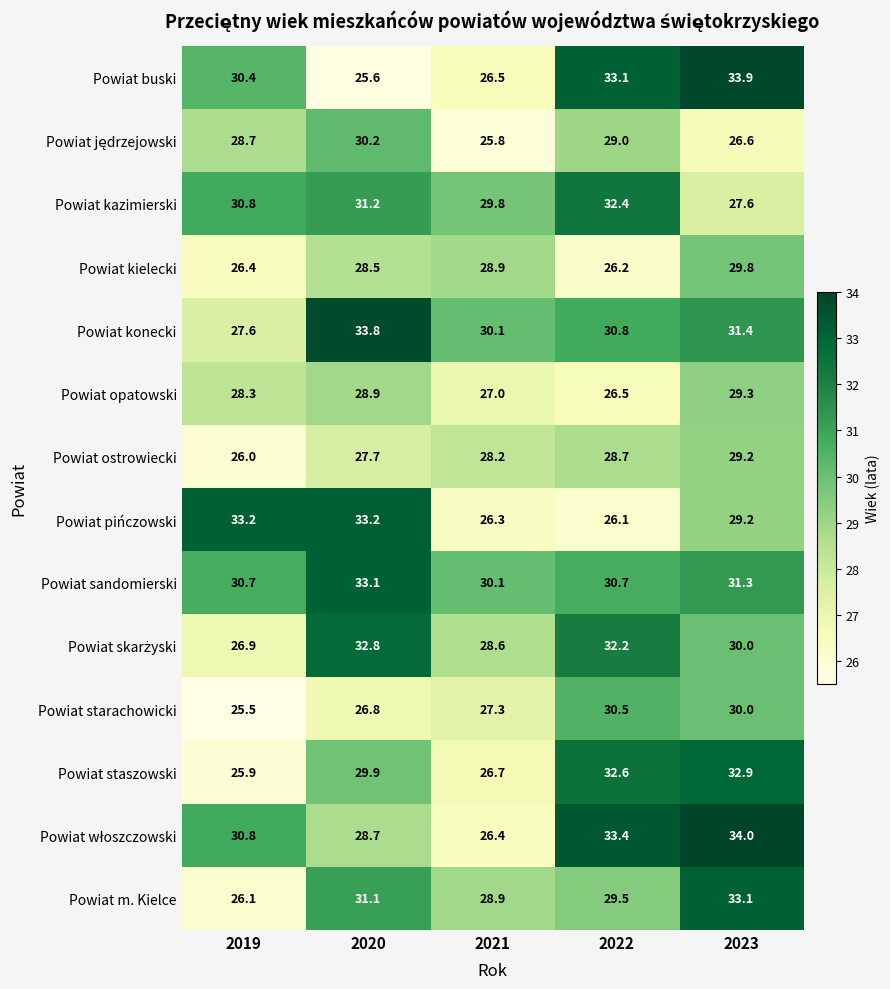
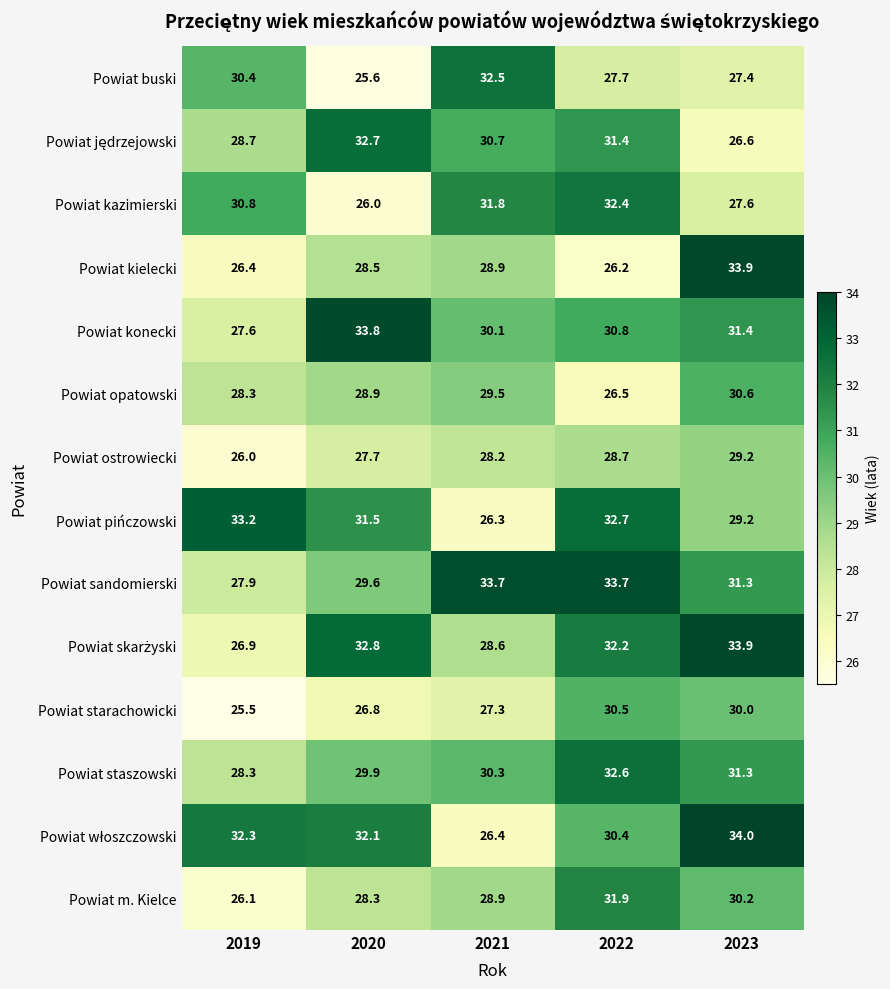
  {
    "Powiat buski": {
      "2019": 30.4,
      "2020": 25.6,
-     "2021": 26.5,
-     "2022": 33.1,
-     "2023": 33.9
+     "2021": 32.5,
+     "2022": 27.7,
+     "2023": 27.4
    },
    "Powiat jędrzejowski": {
      "2019": 28.7,
-     "2020": 30.2,
-     "2021": 25.8,
-     "2022": 29.0,
+     "2020": 32.7,
+     "2021": 30.7,
+     "2022": 31.4,
      "2023": 26.6
    },
    "Powiat kazimierski": {
      "2019": 30.8,
-     "2020": 31.2,
-     "2021": 29.8,
+     "2020": 26.0,
+     "2021": 31.8,
      "2022": 32.4,
      "2023": 27.6
    },
    "Powiat kielecki": {
      "2019": 26.4,
      "2020": 28.5,
      "2021": 28.9,
      "2022": 26.2,
-     "2023": 29.8
+     "2023": 33.9
    },
    "Powiat konecki": {
      "2019": 27.6,
      "2020": 33.8,
      "2021": 30.1,
      "2022": 30.8,
      "2023": 31.4
    },
    "Powiat opatowski": {
      "2019": 28.3,
      "2020": 28.9,
-     "2021": 27.0,
+     "2021": 29.5,
      "2022": 26.5,
-     "2023": 29.3
+     "2023": 30.6
    },
    "Powiat ostrowiecki": {
      "2019": 26.0,
      "2020": 27.7,
      "2021": 28.2,
      "2022": 28.7,
      "2023": 29.2
    },
    "Powiat pińczowski": {
      "2019": 33.2,
-     "2020": 33.2,
+     "2020": 31.5,
      "2021": 26.3,
-     "2022": 26.1,
+     "2022": 32.7,
      "2023": 29.2
    },
    "Powiat sandomierski": {
-     "2019": 30.7,
-     "2020": 33.1,
-     "2021": 30.1,
-     "2022": 30.7,
+     "2019": 27.9,
+     "2020": 29.6,
+     "2021": 33.7,
+     "2022": 33.7,
      "2023": 31.3
    },
    "Powiat skarżyski": {
      "2019": 26.9,
      "2020": 32.8,
      "2021": 28.6,
      "2022": 32.2,
-     "2023": 30.0
+     "2023": 33.9
    },
    "Powiat starachowicki": {
      "2019": 25.5,
      "2020": 26.8,
      "2021": 27.3,
      "2022": 30.5,
      "2023": 30.0
    },
    "Powiat staszowski": {
-     "2019": 25.9,
+     "2019": 28.3,
      "2020": 29.9,
-     "2021": 26.7,
+     "2021": 30.3,
      "2022": 32.6,
-     "2023": 32.9
+     "2023": 31.3
    },
    "Powiat włoszczowski": {
-     "2019": 30.8,
-     "2020": 28.7,
+     "2019": 32.3,
+     "2020": 32.1,
      "2021": 26.4,
-     "2022": 33.4,
+     "2022": 30.4,
      "2023": 34.0
    },
    "Powiat m. Kielce": {
      "2019": 26.1,
-     "2020": 31.1,
+     "2020": 28.3,
      "2021": 28.9,
-     "2022": 29.5,
-     "2023": 33.1
+     "2022": 31.9,
+     "2023": 30.2
    }
  }
